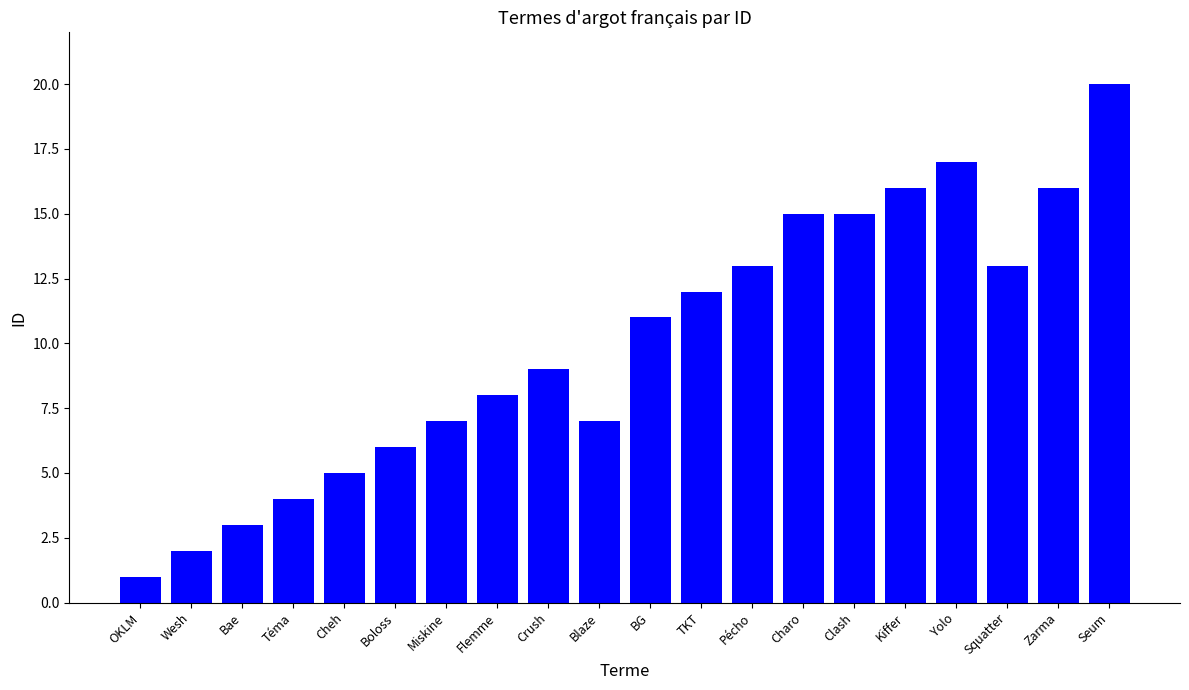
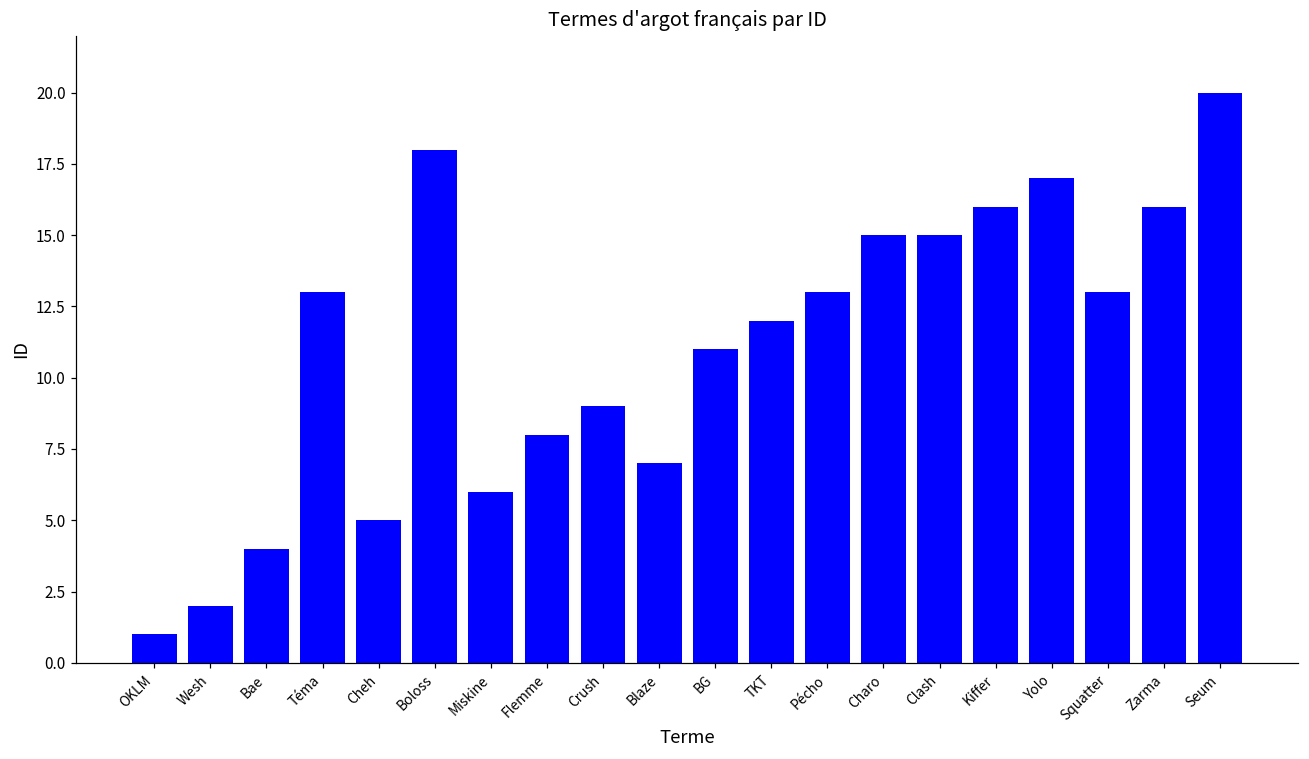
  {
    "OKLM": 1,
    "Wesh": 2,
-   "Bae": 3,
-   "Téma": 4,
+   "Bae": 4,
+   "Téma": 13,
    "Cheh": 5,
-   "Boloss": 6,
-   "Miskine": 7,
+   "Boloss": 18,
+   "Miskine": 6,
    "Flemme": 8,
    "Crush": 9,
    "Blaze": 7,
    "BG": 11,
    "TKT": 12,
    "Pécho": 13,
    "Charo": 15,
    "Clash": 15,
    "Kiffer": 16,
    "Yolo": 17,
    "Squatter": 13,
    "Zarma": 16,
    "Seum": 20
  }
